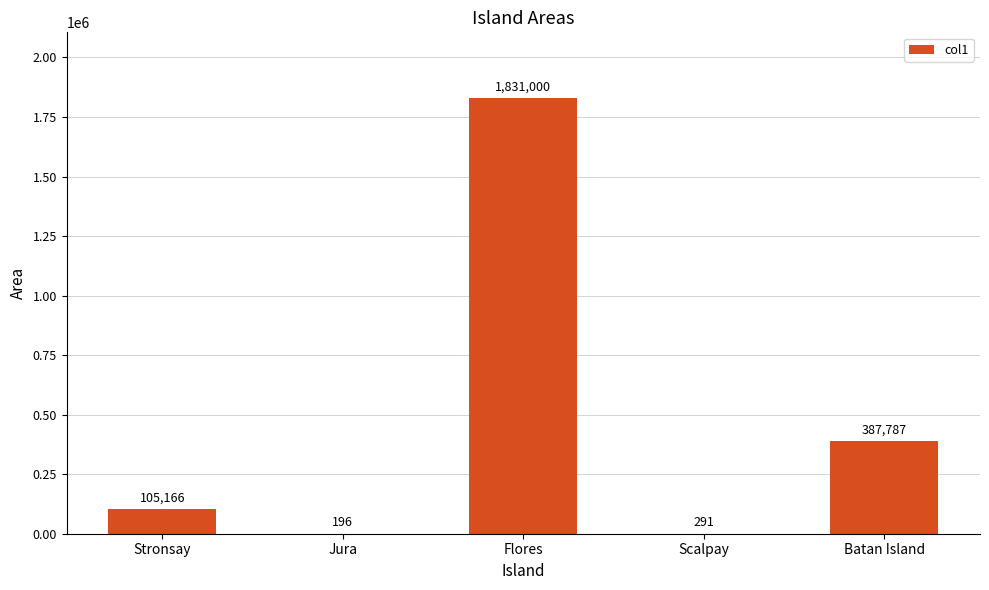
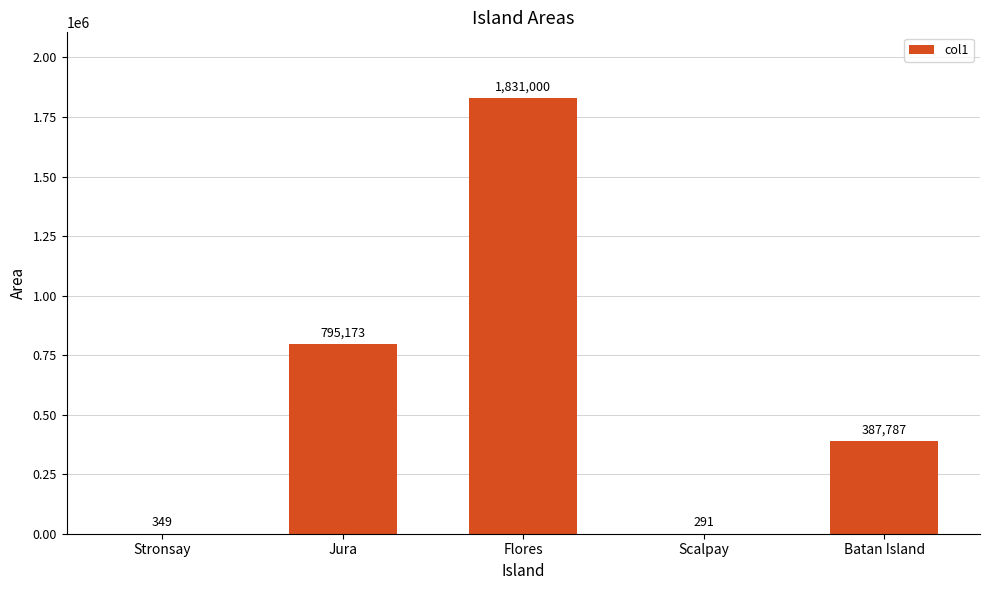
  {
-   "Stronsay": "105,166",
-   "Jura": "196",
+   "Stronsay": "349",
+   "Jura": "795,173",
    "Flores": "1,831,000",
    "Scalpay": "291",
    "Batan Island": "387,787"
  }
